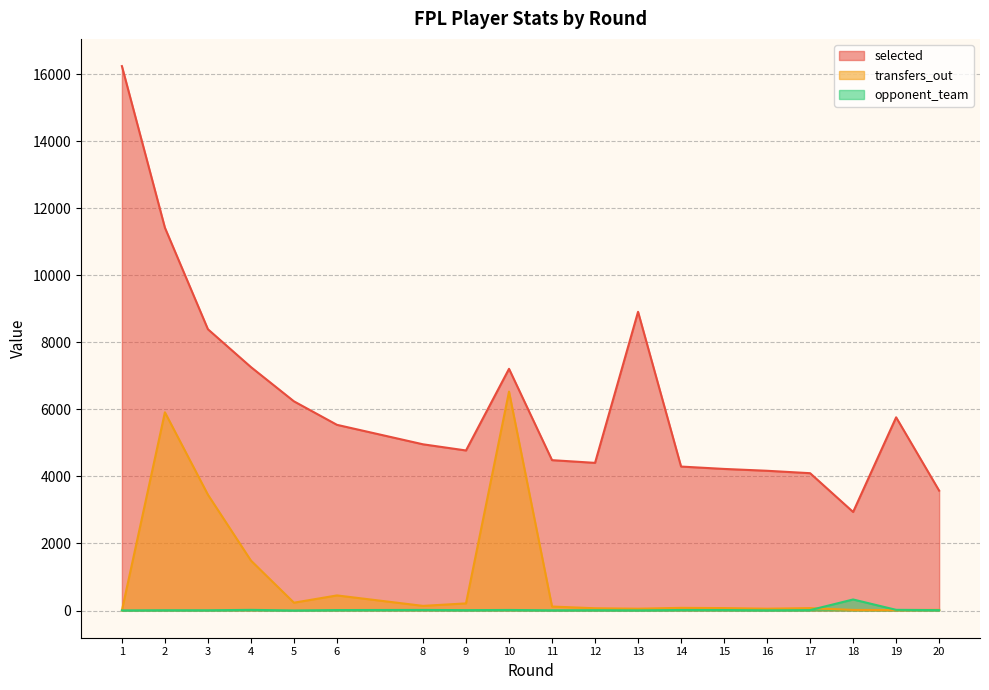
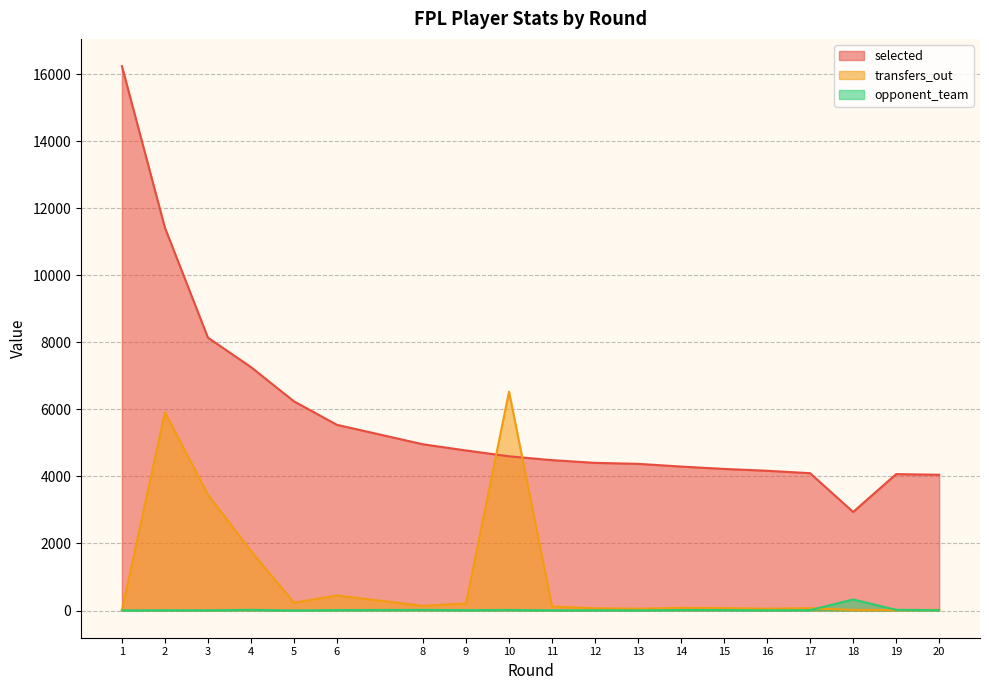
  {
    "selected": {
      "1": 16200,
      "2": 11400,
-     "3": 8400,
+     "3": 8100,
      "4": 7300,
      "5": 6200,
      "6": 5500,
      "8": 5000,
      "9": 4800,
-     "10": 7200,
+     "10": 4600,
      "11": 4500,
      "12": 4400,
-     "13": 8900,
+     "13": 4400,
      "14": 4300,
      "15": 4200,
      "16": 4200,
      "17": 4100,
      "18": 2900,
-     "19": 5800,
-     "20": 3600
+     "19": 4100,
+     "20": 4100
    },
    "transfers_out": {
      "2": 5900,
      "3": 3500,
-     "4": 1500,
+     "4": 1800,
      "5": 200,
      "6": 500,
      "8": 100,
      "9": 200,
      "10": 6500,
      "11": 100,
      "18": 0
    },
    "opponent_team": {
      "2": 0,
      "3": 0,
      "4": 0,
      "5": 0,
      "6": 0,
      "8": 0,
      "9": 0,
      "10": 0,
      "11": 0,
      "18": 300
    }
  }
